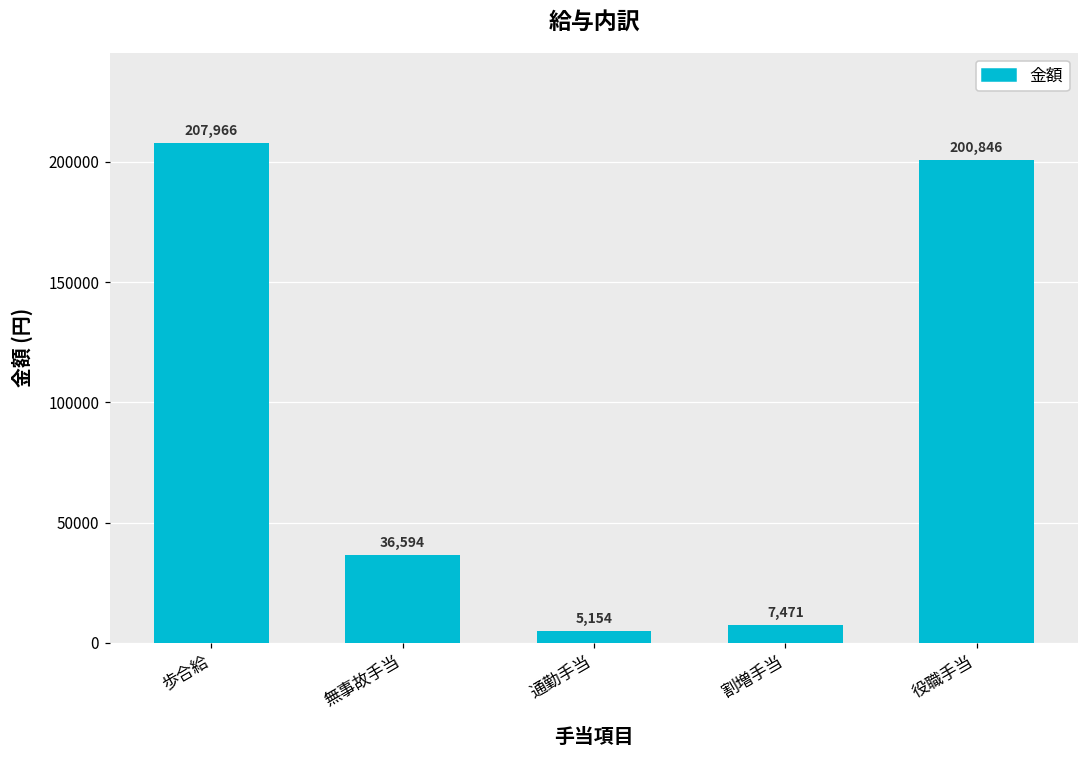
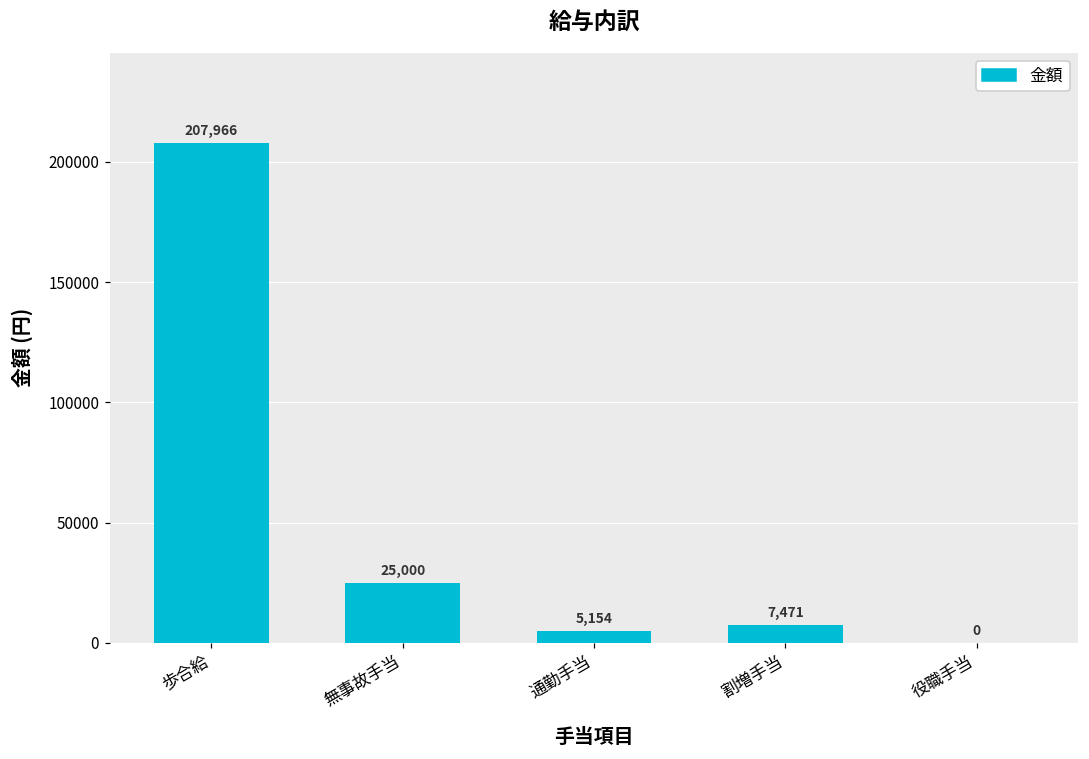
  {
    "歩合給": "207,966",
-   "無事故手当": "36,594",
+   "無事故手当": "25,000",
    "通勤手当": "5,154",
    "割増手当": "7,471",
-   "役職手当": "200,846"
+   "役職手当": "0"
  }
